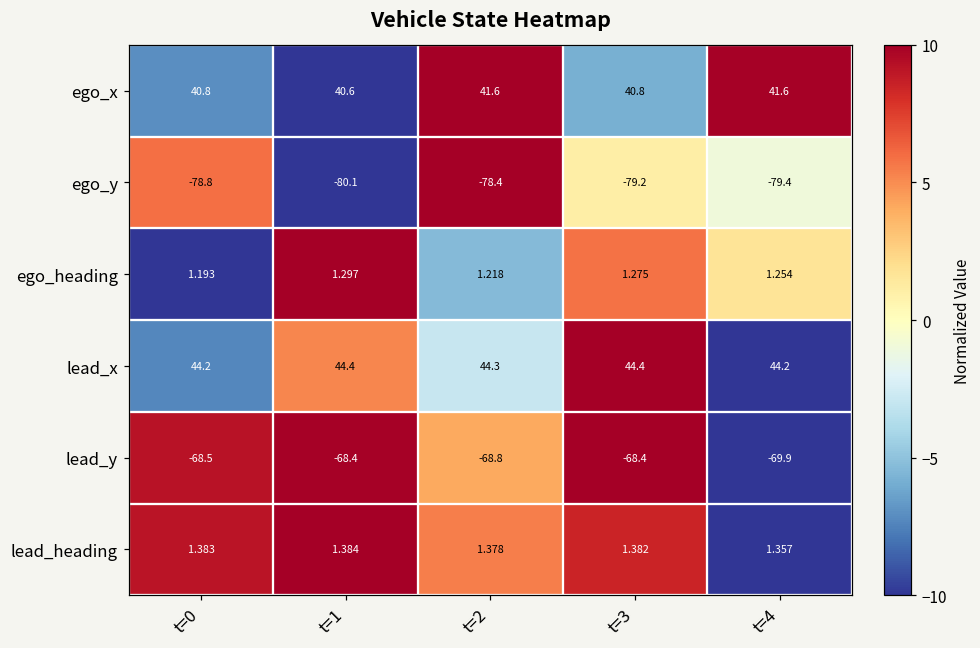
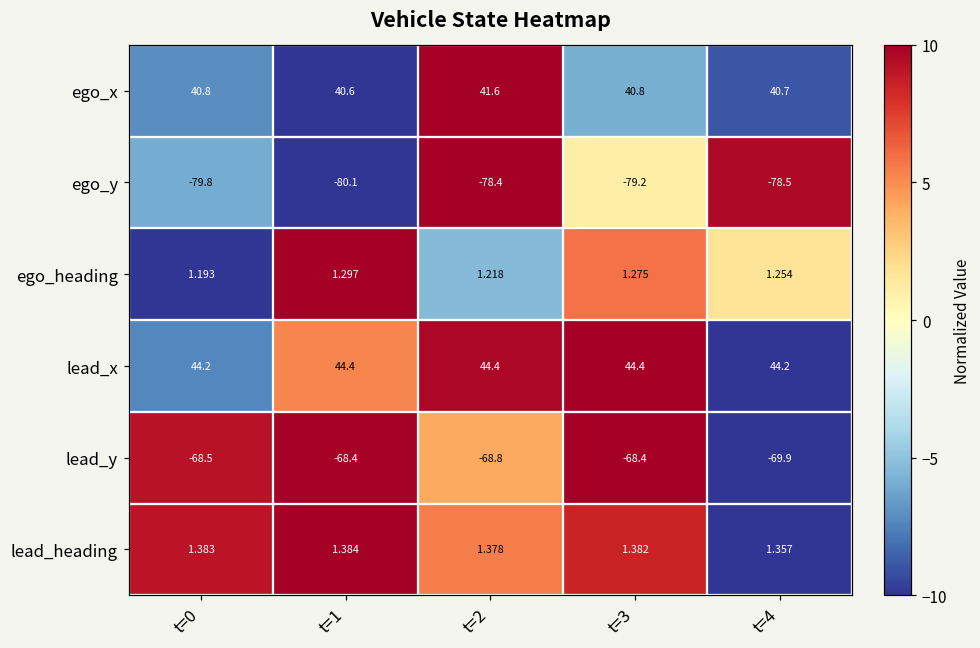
  {
    "ego_x": {
      "t=0": 40.8,
      "t=1": 40.6,
      "t=2": 41.6,
      "t=3": 40.8,
-     "t=4": 41.6
+     "t=4": 40.7
    },
    "ego_y": {
-     "t=0": -78.8,
+     "t=0": -79.8,
      "t=1": -80.1,
      "t=2": -78.4,
      "t=3": -79.2,
-     "t=4": -79.4
+     "t=4": -78.5
    },
    "ego_heading": {
      "t=0": 1.193,
      "t=1": 1.297,
      "t=2": 1.218,
      "t=3": 1.275,
      "t=4": 1.254
    },
    "lead_x": {
      "t=0": 44.2,
      "t=1": 44.4,
-     "t=2": 44.3,
+     "t=2": 44.4,
      "t=3": 44.4,
      "t=4": 44.2
    },
    "lead_y": {
      "t=0": -68.5,
      "t=1": -68.4,
      "t=2": -68.8,
      "t=3": -68.4,
      "t=4": -69.9
    },
    "lead_heading": {
      "t=0": 1.383,
      "t=1": 1.384,
      "t=2": 1.378,
      "t=3": 1.382,
      "t=4": 1.357
    }
  }
